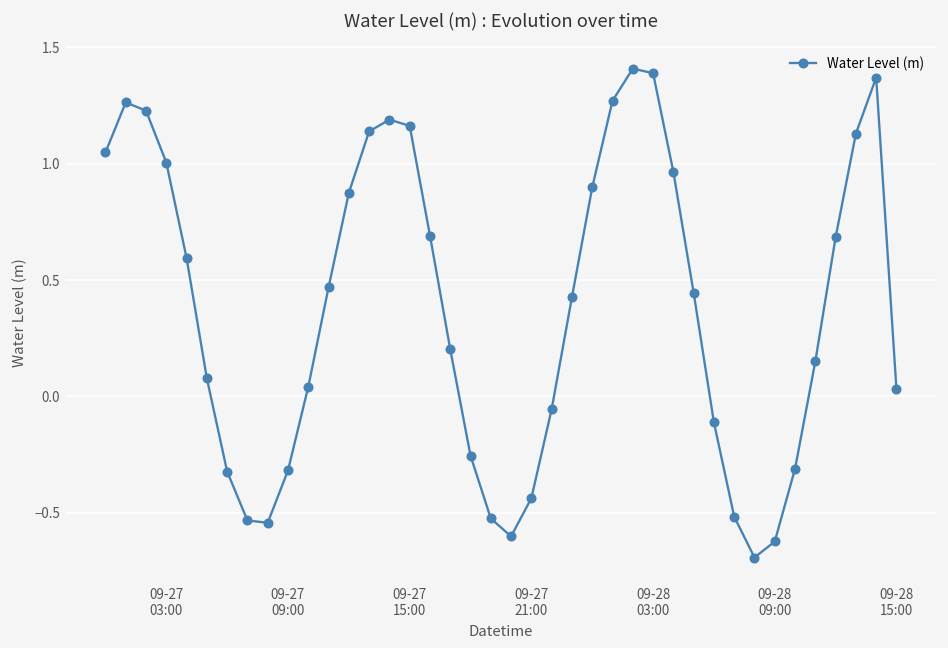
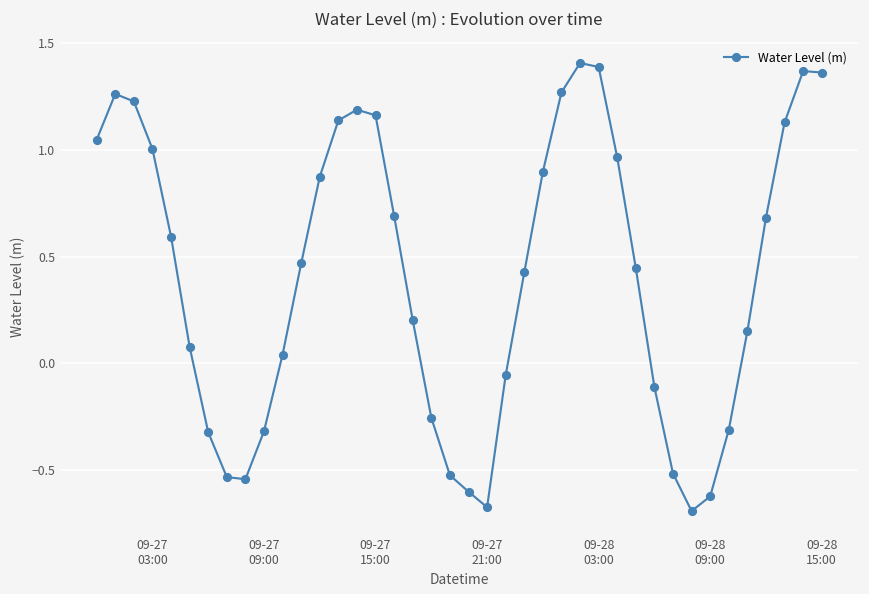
  {
    "09-27 03:00": 1.00,
    "09-27 09:00": -0.32,
    "09-27 15:00": 1.16,
-   "09-27 21:00": -0.44,
+   "09-27 21:00": -0.67,
    "09-28 03:00": 1.39,
    "09-28 09:00": -0.62,
-   "09-28 15:00": 0.03
+   "09-28 15:00": 1.36
  }
